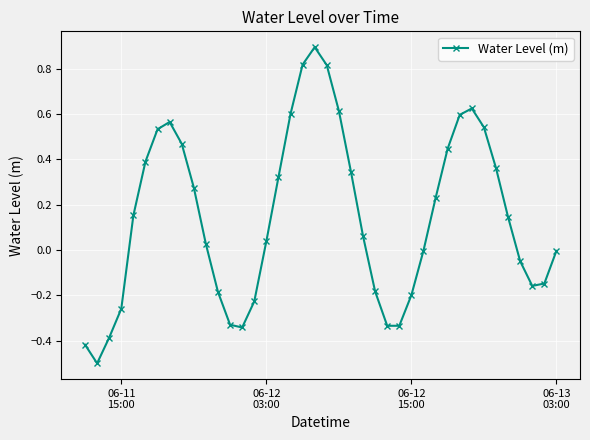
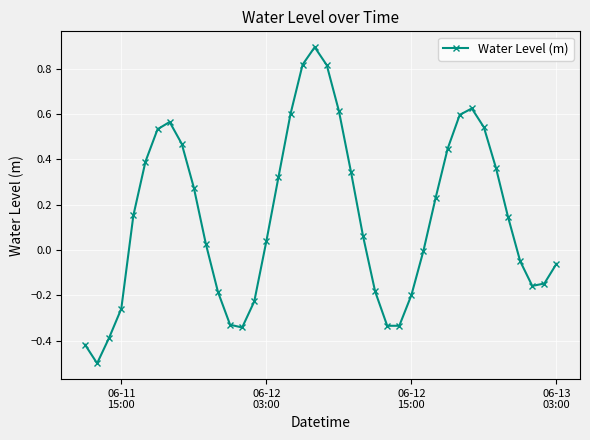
  {
    "06-11 15:00": -0.26,
    "06-12 03:00": 0.04,
    "06-12 15:00": -0.20,
-   "06-13 03:00": 0.00
+   "06-13 03:00": -0.06
  }
